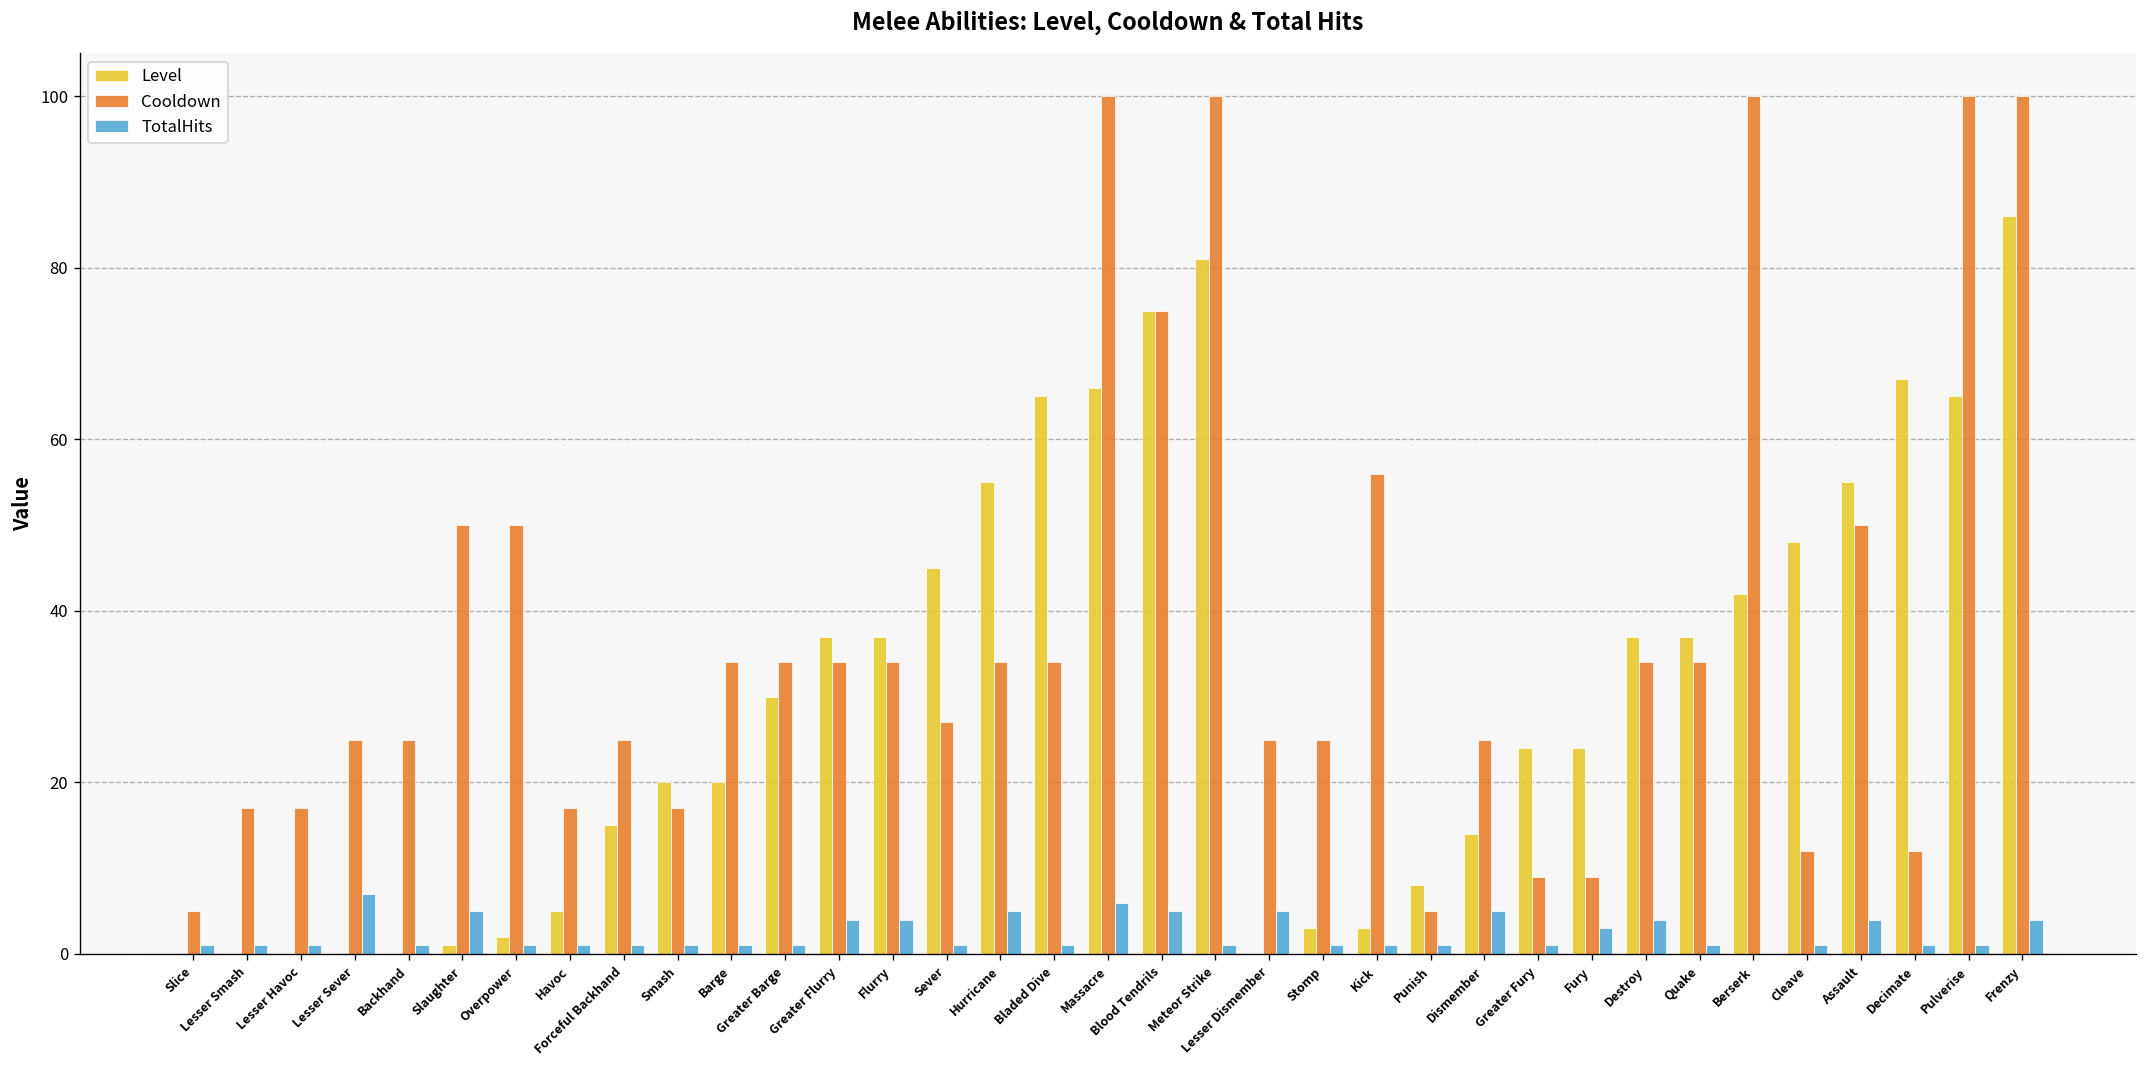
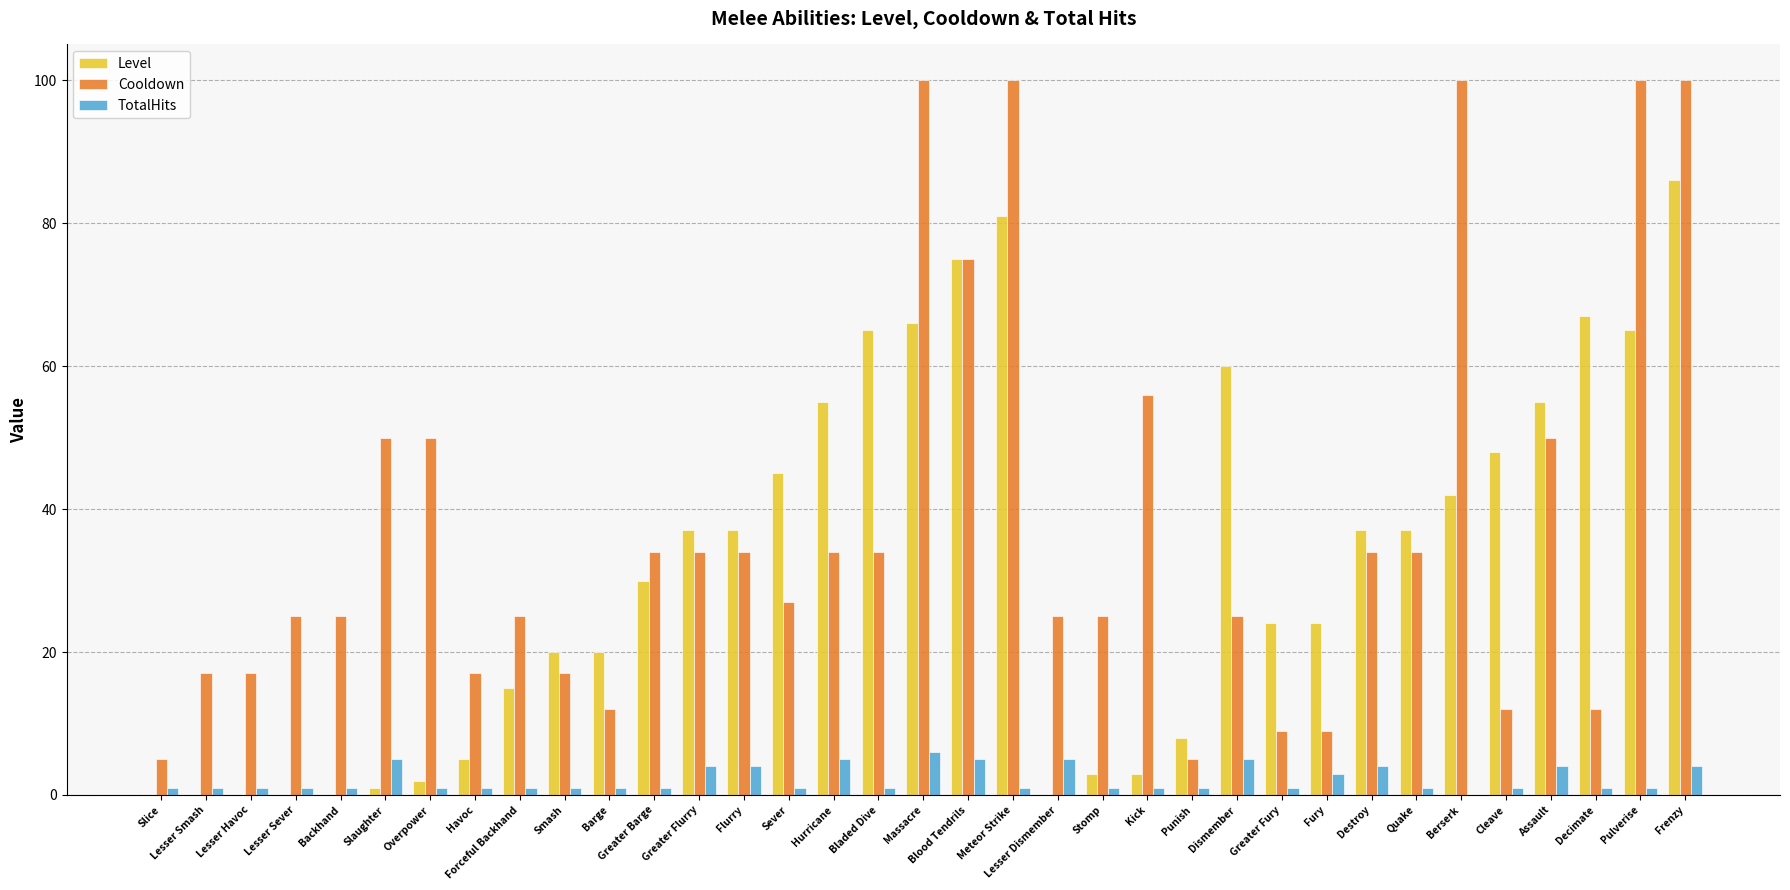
  {
    "Level": {
      "Slice": 0,
      "Lesser Smash": 0,
      "Lesser Havoc": 0,
      "Lesser Sever": 0,
      "Backhand": 0,
      "Slaughter": 1,
      "Overpower": 2,
      "Havoc": 5,
      "Forceful Backhand": 15,
      "Smash": 20,
      "Barge": 20,
      "Greater Barge": 30,
      "Greater Flurry": 37,
      "Flurry": 37,
      "Sever": 45,
      "Hurricane": 55,
      "Bladed Dive": 65,
      "Massacre": 66,
      "Blood Tendrils": 75,
      "Meteor Strike": 81,
      "Lesser Dismember": 0,
      "Stomp": 3,
      "Kick": 3,
      "Punish": 8,
-     "Dismember": 14,
+     "Dismember": 60,
      "Greater Fury": 24,
      "Fury": 24,
      "Destroy": 37,
      "Quake": 37,
      "Berserk": 42,
      "Cleave": 48,
      "Assault": 55,
      "Decimate": 67,
      "Pulverise": 65,
      "Frenzy": 86
    },
    "Cooldown": {
      "Slice": 5,
      "Lesser Smash": 17,
      "Lesser Havoc": 17,
      "Lesser Sever": 25,
      "Backhand": 25,
      "Slaughter": 50,
      "Overpower": 50,
      "Havoc": 17,
      "Forceful Backhand": 25,
      "Smash": 17,
-     "Barge": 34,
+     "Barge": 12,
      "Greater Barge": 34,
      "Greater Flurry": 34,
      "Flurry": 34,
      "Sever": 27,
      "Hurricane": 34,
      "Bladed Dive": 34,
      "Massacre": 100,
      "Blood Tendrils": 75,
      "Meteor Strike": 100,
      "Lesser Dismember": 25,
      "Stomp": 25,
      "Kick": 56,
      "Punish": 5,
      "Dismember": 25,
      "Greater Fury": 9,
      "Fury": 9,
      "Destroy": 34,
      "Quake": 34,
      "Berserk": 100,
      "Cleave": 12,
      "Assault": 50,
      "Decimate": 12,
      "Pulverise": 100,
      "Frenzy": 100
    },
    "TotalHits": {
      "Slice": 1,
      "Lesser Smash": 1,
      "Lesser Havoc": 1,
-     "Lesser Sever": 7,
+     "Lesser Sever": 1,
      "Backhand": 1,
      "Slaughter": 5,
      "Overpower": 1,
      "Havoc": 1,
      "Forceful Backhand": 1,
      "Smash": 1,
      "Barge": 1,
      "Greater Barge": 1,
      "Greater Flurry": 4,
      "Flurry": 4,
      "Sever": 1,
      "Hurricane": 5,
      "Bladed Dive": 1,
      "Massacre": 6,
      "Blood Tendrils": 5,
      "Meteor Strike": 1,
      "Lesser Dismember": 5,
      "Stomp": 1,
      "Kick": 1,
      "Punish": 1,
      "Dismember": 5,
      "Greater Fury": 1,
      "Fury": 3,
      "Destroy": 4,
      "Quake": 1,
      "Berserk": 0,
      "Cleave": 1,
      "Assault": 4,
      "Decimate": 1,
      "Pulverise": 1,
      "Frenzy": 4
    }
  }
